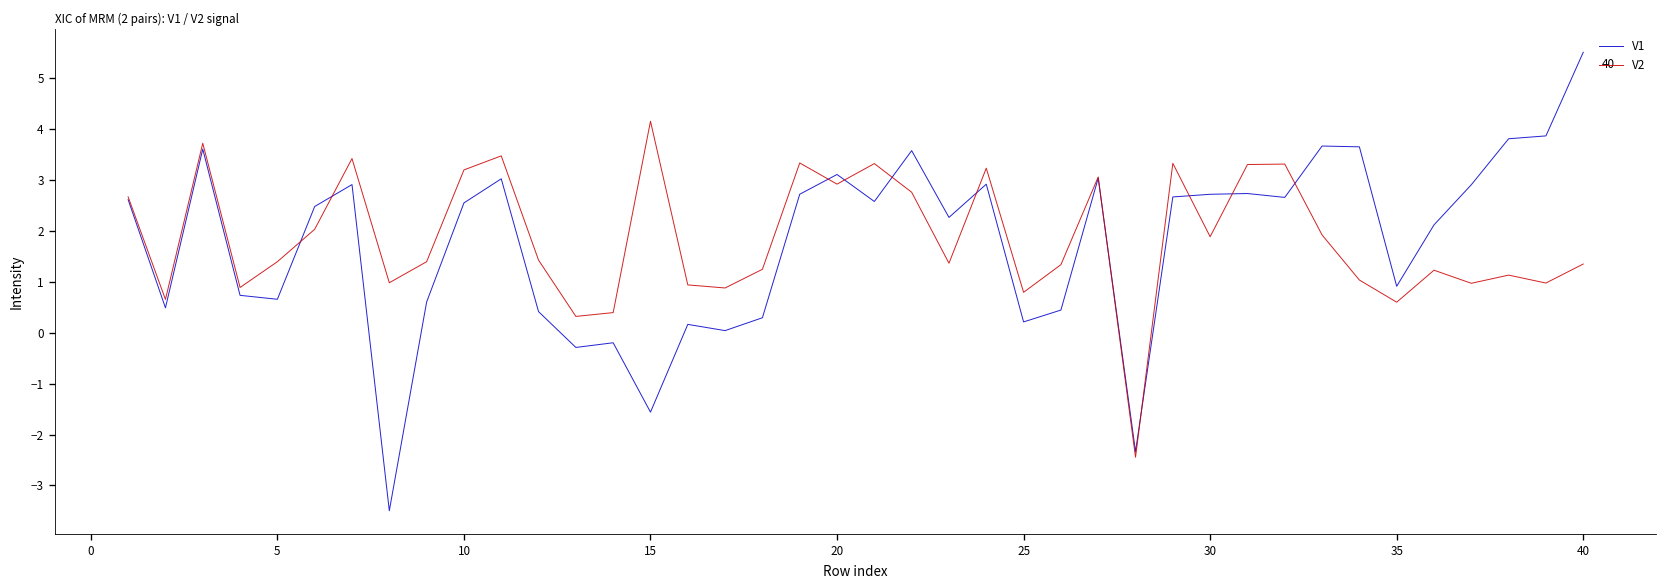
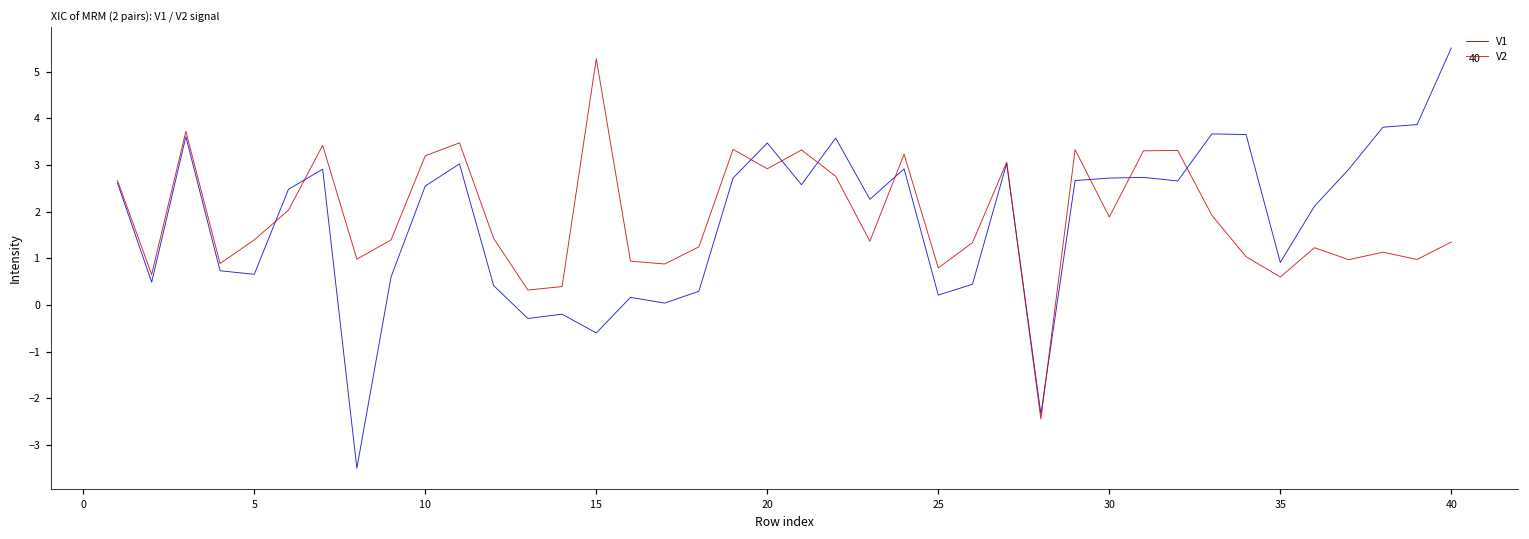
  {
    "V1": {
      "5": 0.7,
      "10": 2.6,
-     "15": -1.6,
-     "20": 3.1,
+     "15": -0.6,
+     "20": 3.5,
      "25": 0.2,
      "30": 2.7,
      "35": 0.9
    },
    "V2": {
      "5": 1.4,
      "10": 3.2,
-     "15": 4.2,
+     "15": 5.3,
      "20": 2.9,
      "25": 0.8,
      "30": 1.9,
      "35": 0.6,
      "40": 1.4
    }
  }
